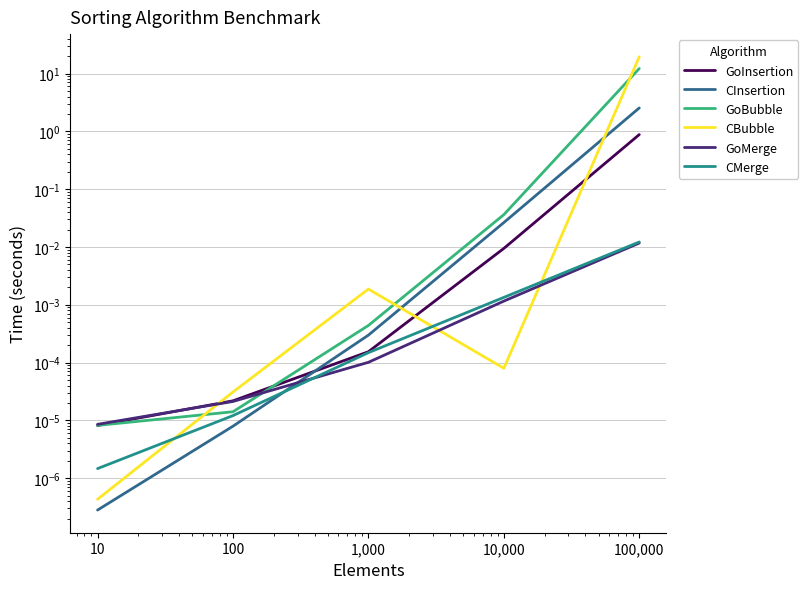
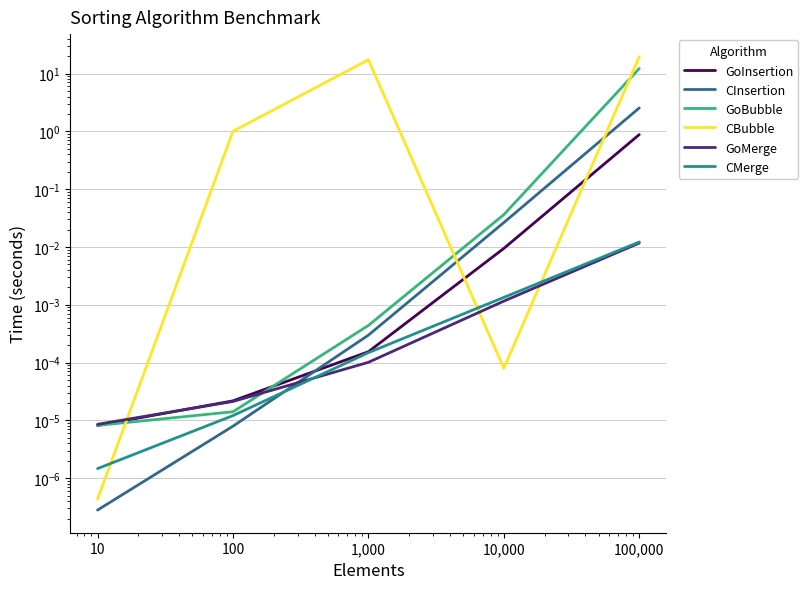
  {
    "CBubble": {
      "10": 0.0000004,
-     "100": 0,
-     "1,000": 0.0019,
+     "100": 1,
+     "1,000": 17,
      "10,000": 0.00008,
      "100,000": 19
    }
  }
